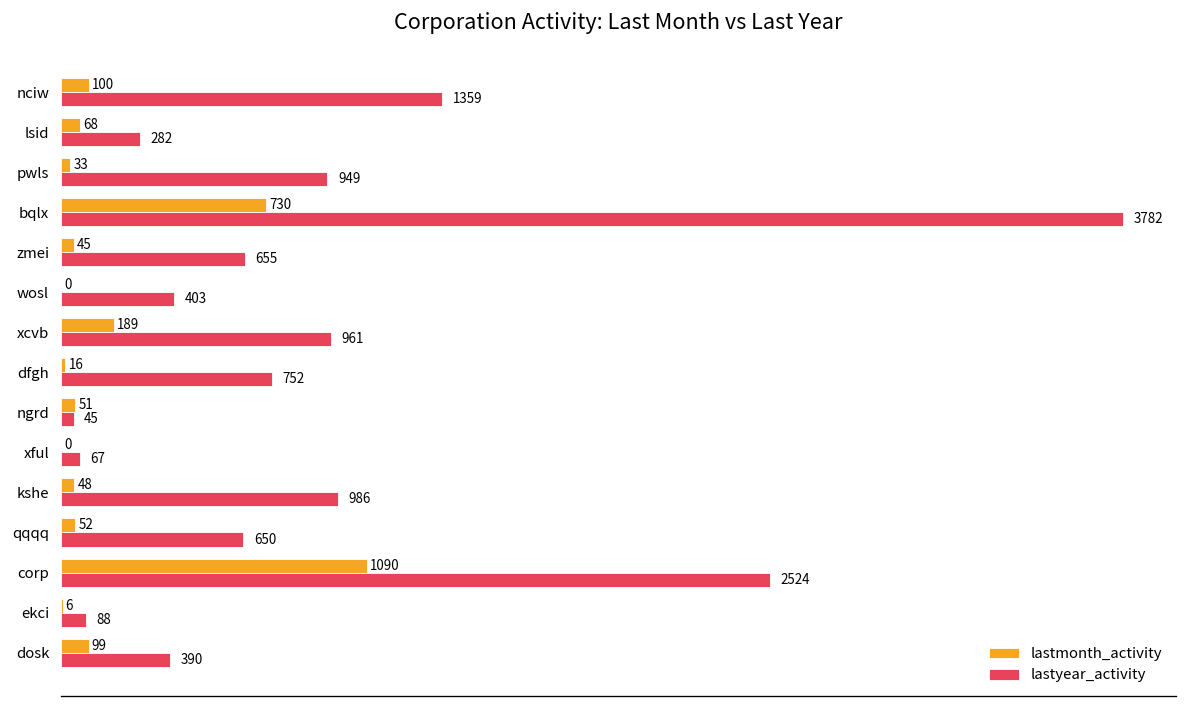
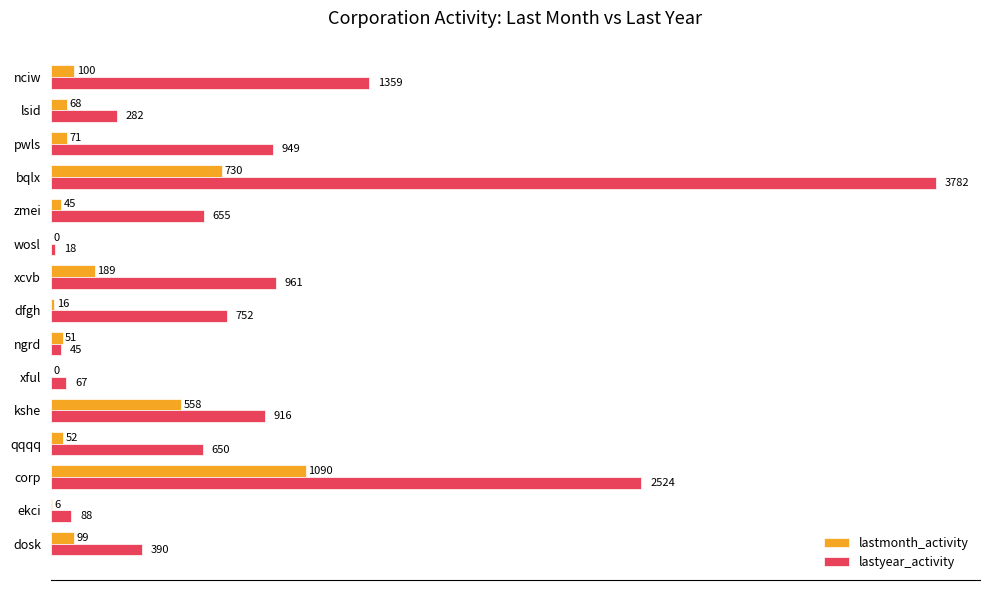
  {
    "lastmonth_activity": {
      "nciw": 100,
      "lsid": 68,
-     "pwls": 33,
+     "pwls": 71,
      "bqlx": 730,
      "zmei": 45,
      "wosl": 0,
      "xcvb": 189,
      "dfgh": 16,
      "ngrd": 51,
      "xful": 0,
-     "kshe": 48,
+     "kshe": 558,
      "qqqq": 52,
      "corp": 1090,
      "ekci": 6,
      "dosk": 99
    },
    "lastyear_activity": {
      "nciw": 1359,
      "lsid": 282,
      "pwls": 949,
      "bqlx": 3782,
      "zmei": 655,
-     "wosl": 403,
+     "wosl": 18,
      "xcvb": 961,
      "dfgh": 752,
      "ngrd": 45,
      "xful": 67,
-     "kshe": 986,
+     "kshe": 916,
      "qqqq": 650,
      "corp": 2524,
      "ekci": 88,
      "dosk": 390
    }
  }
